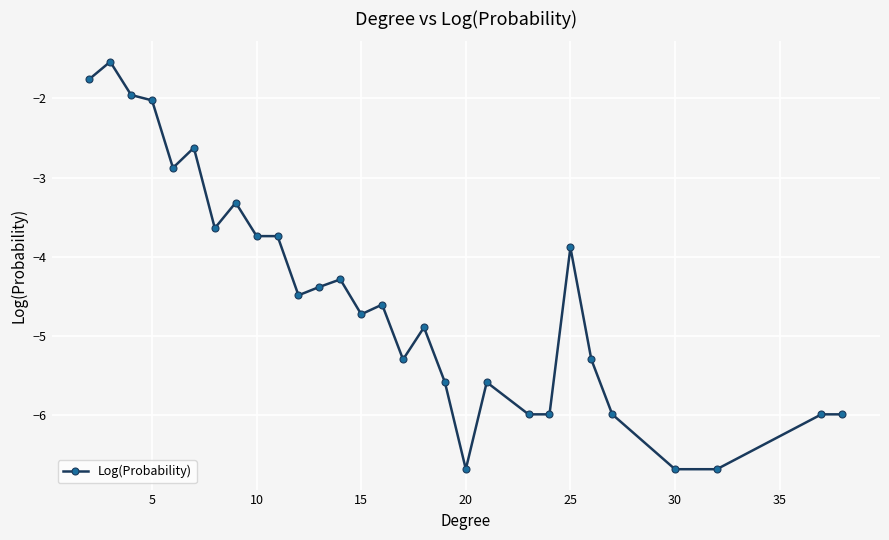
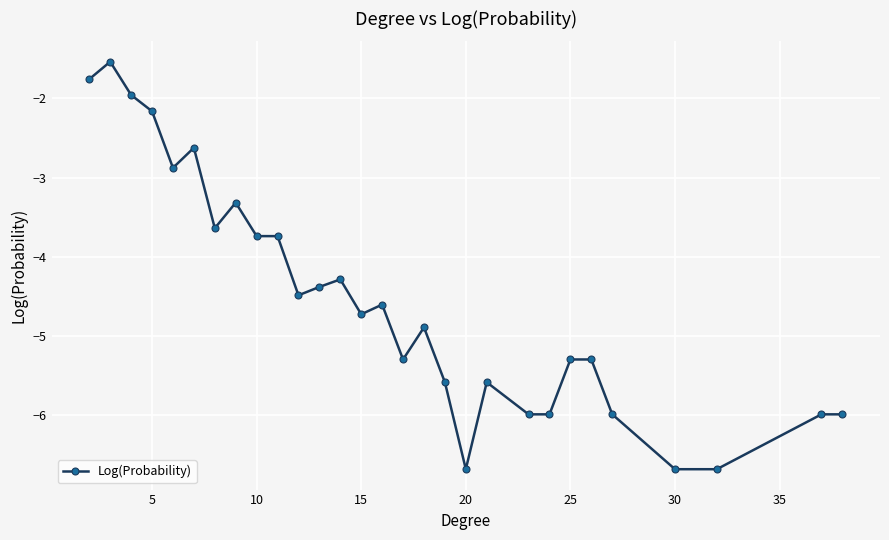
  {
-   "5": -2.0,
+   "5": -2.2,
    "10": -3.7,
    "15": -4.7,
    "20": -6.7,
-   "25": -3.9,
+   "25": -5.3,
    "30": -6.7
  }
